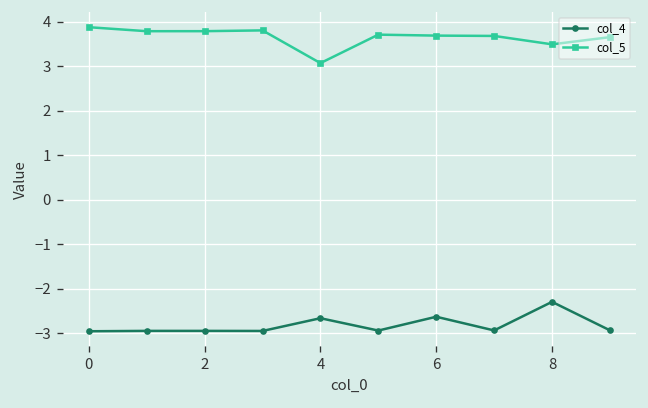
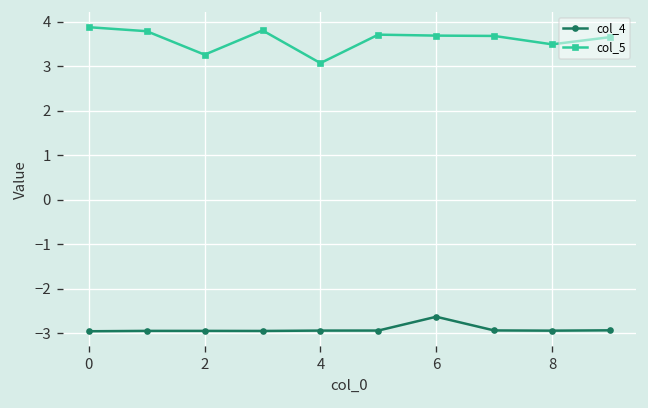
  {
    "col_4": {
      "0": -3.0,
      "2": -2.9,
-     "4": -2.7,
+     "4": -2.9,
      "6": -2.6,
-     "8": -2.3
+     "8": -2.9
    },
    "col_5": {
      "0": 3.9,
-     "2": 3.8,
+     "2": 3.3,
      "4": 3.1,
      "6": 3.7,
      "8": 3.5
    }
  }
